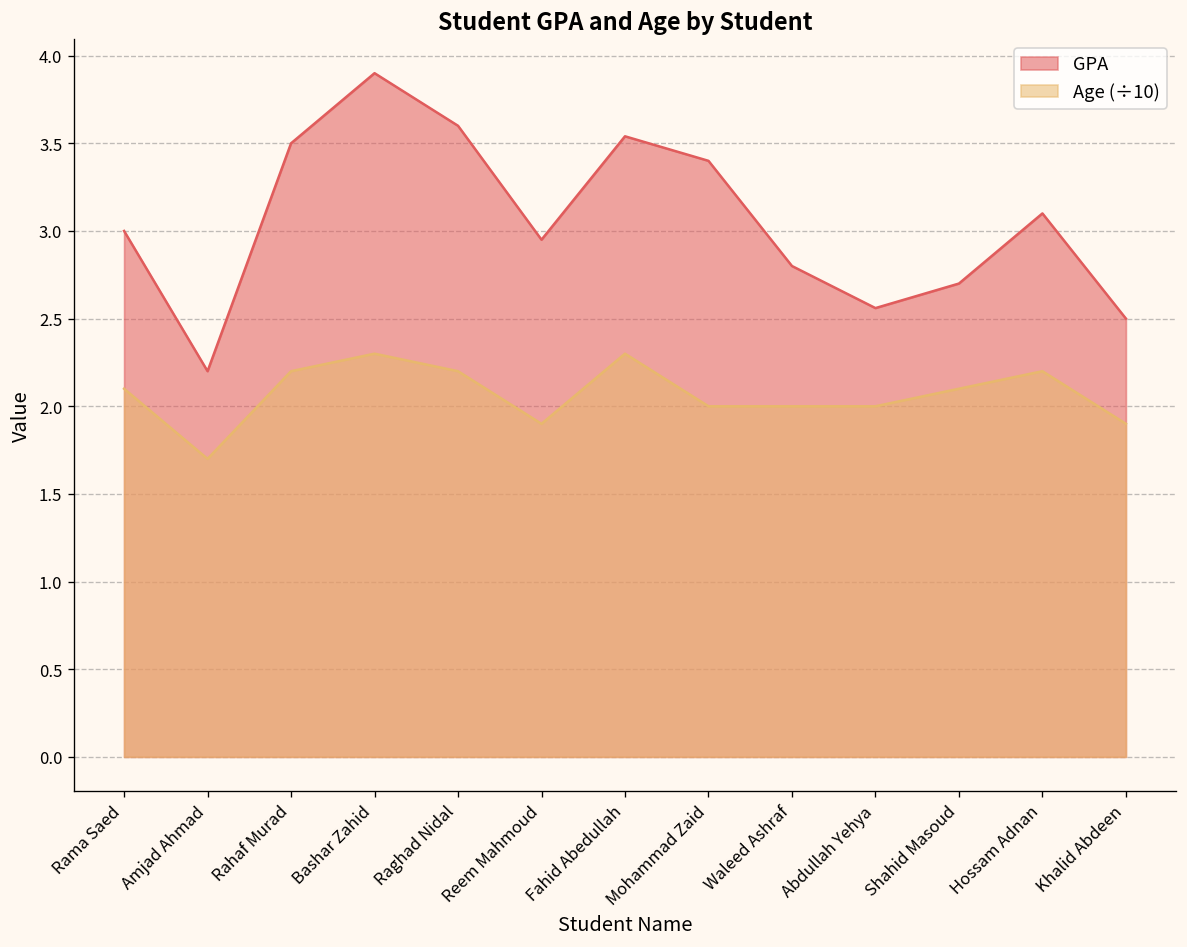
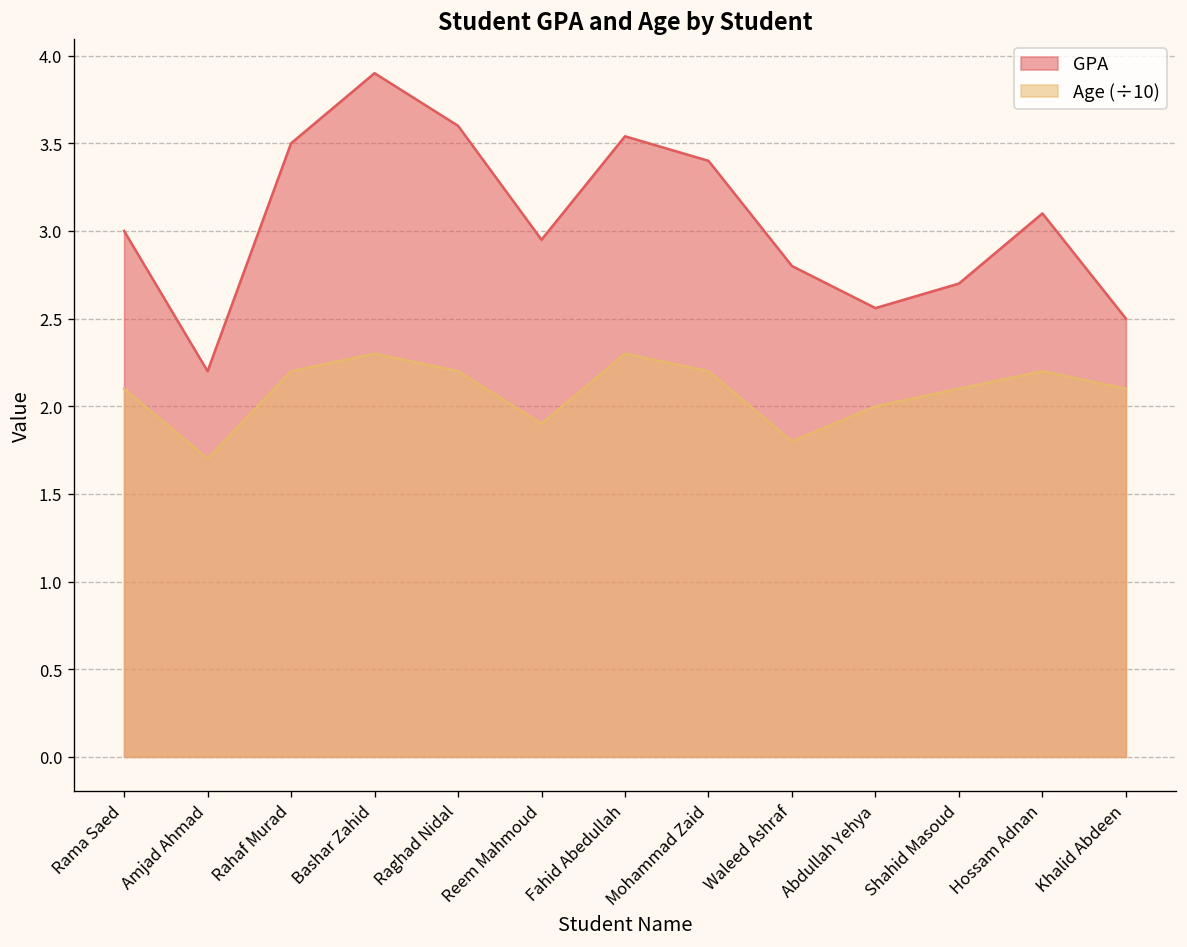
  {
    "GPA": {
      "Rama Saed": 3.00,
      "Amjad Ahmad": 2.20,
      "Rahaf Murad": 3.50,
      "Bashar Zahid": 3.90,
      "Raghad Nidal": 3.60,
      "Reem Mahmoud": 2.95,
      "Fahid Abedullah": 3.54,
      "Mohammad Zaid": 3.40,
      "Waleed Ashraf": 2.80,
      "Abdullah Yehya": 2.56,
      "Shahid Masoud": 2.70,
      "Hossam Adnan": 3.10,
      "Khalid Abdeen": 2.50
    },
    "Age (÷10)": {
      "Rama Saed": 2.10,
      "Amjad Ahmad": 1.70,
      "Rahaf Murad": 2.20,
      "Bashar Zahid": 2.30,
      "Raghad Nidal": 2.20,
      "Reem Mahmoud": 1.90,
      "Fahid Abedullah": 2.30,
-     "Mohammad Zaid": 2.00,
-     "Waleed Ashraf": 2.00,
+     "Mohammad Zaid": 2.20,
+     "Waleed Ashraf": 1.80,
      "Abdullah Yehya": 2.00,
      "Shahid Masoud": 2.10,
      "Hossam Adnan": 2.20,
-     "Khalid Abdeen": 1.90
+     "Khalid Abdeen": 2.10
    }
  }
